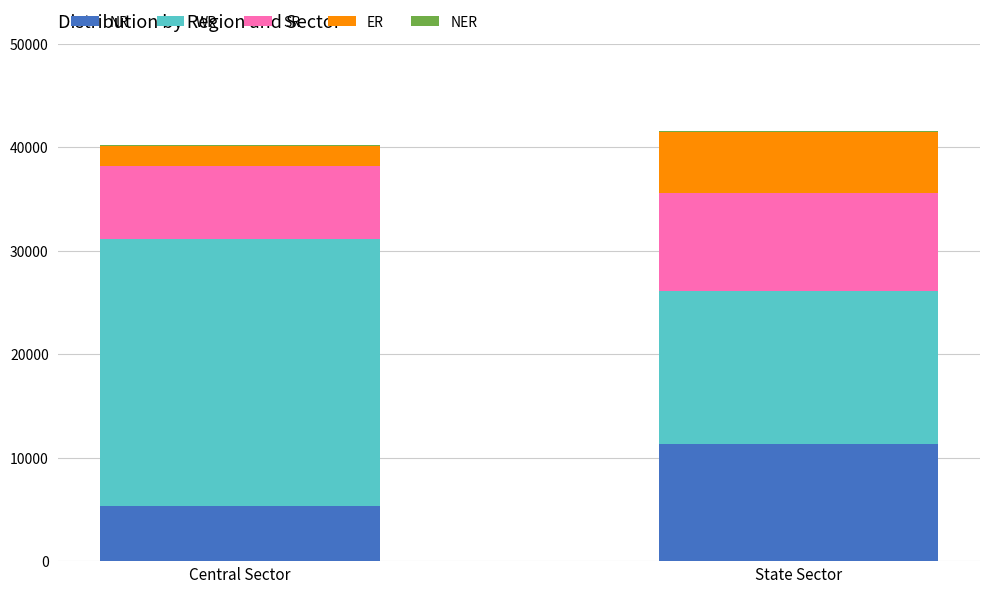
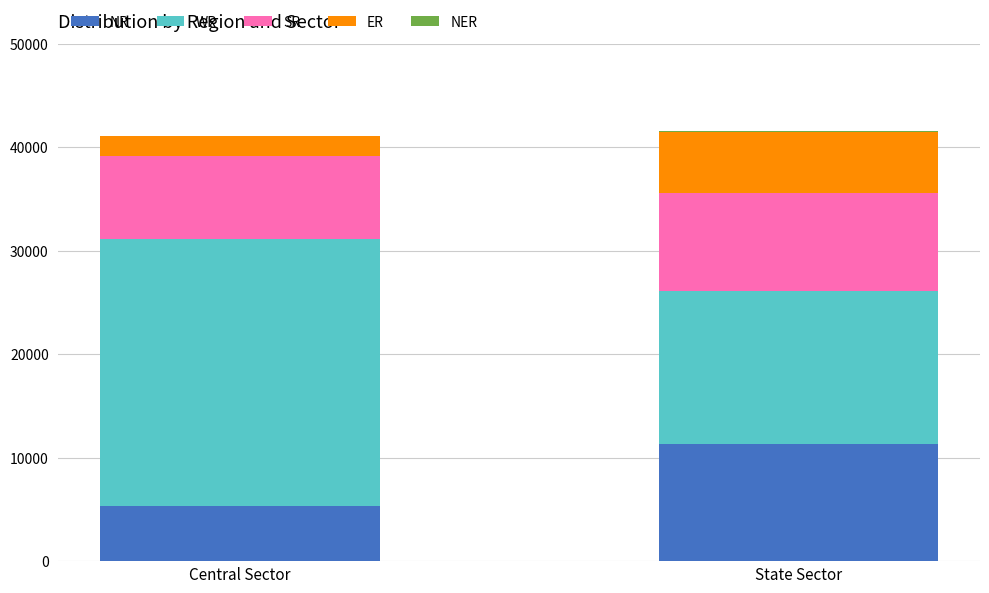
  {
    "NR": {
      "Central Sector": 5300,
      "State Sector": 11300
    },
    "WR": {
      "Central Sector": 25800,
      "State Sector": 14700
    },
    "SR": {
-     "Central Sector": 7100,
+     "Central Sector": 8000,
      "State Sector": 9500
    },
    "ER": {
      "Central Sector": 1900,
      "State Sector": 5900
    }
  }
